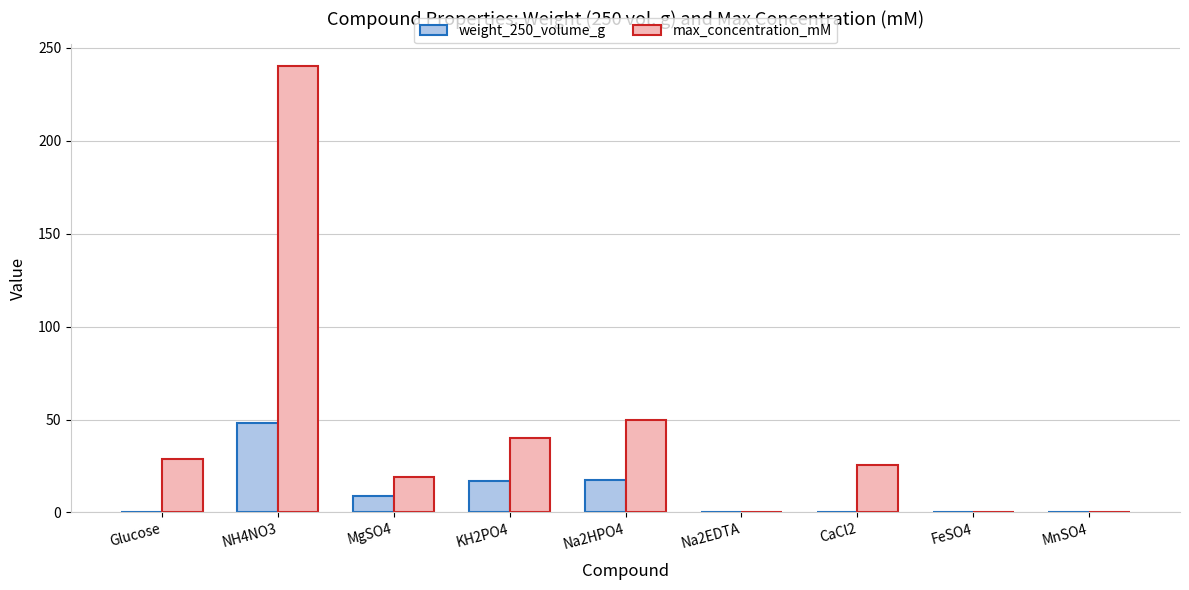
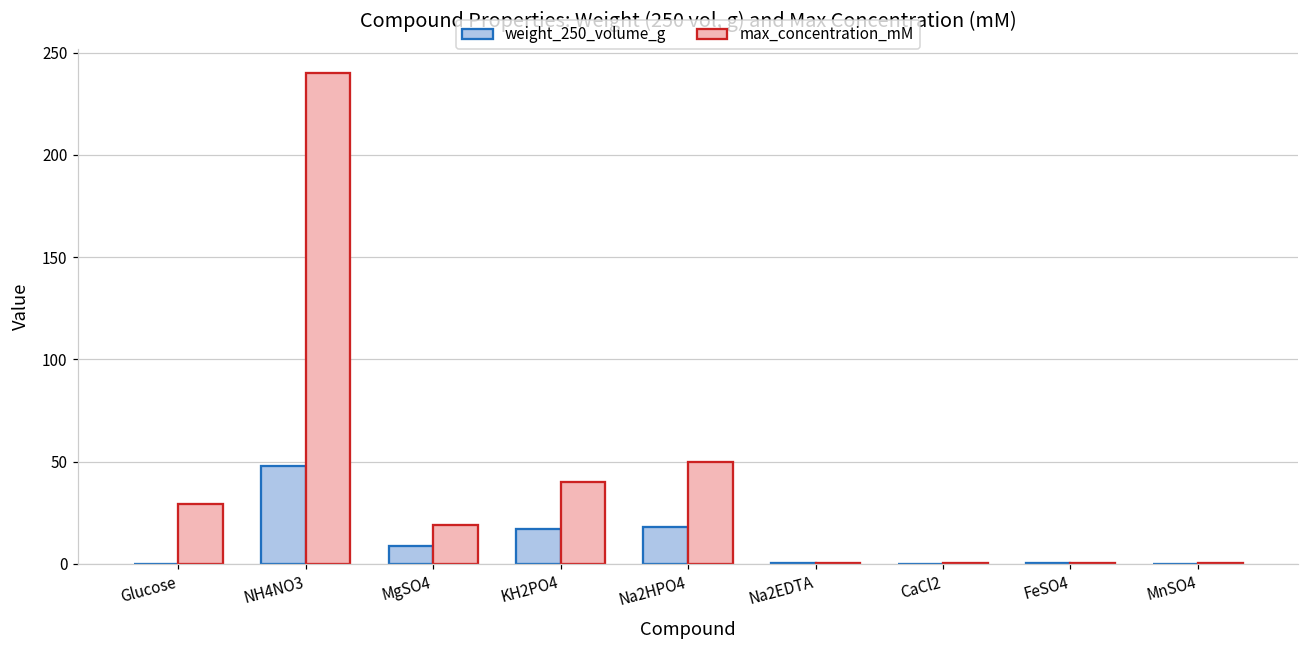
  {
    "weight_250_volume_g": {
      "NH4NO3": 48,
      "MgSO4": 9,
      "KH2PO4": 17,
      "Na2HPO4": 18
    },
    "max_concentration_mM": {
      "Glucose": 29,
      "NH4NO3": 240,
      "MgSO4": 19,
      "KH2PO4": 40,
      "Na2HPO4": 50,
-     "CaCl2": 26
+     "CaCl2": 0
    }
  }
